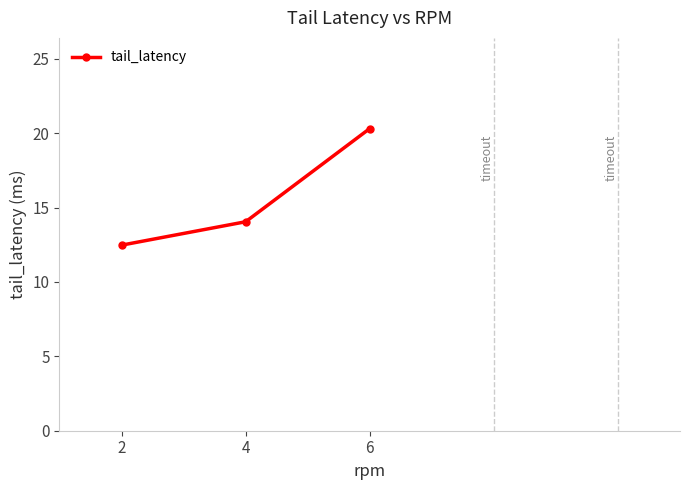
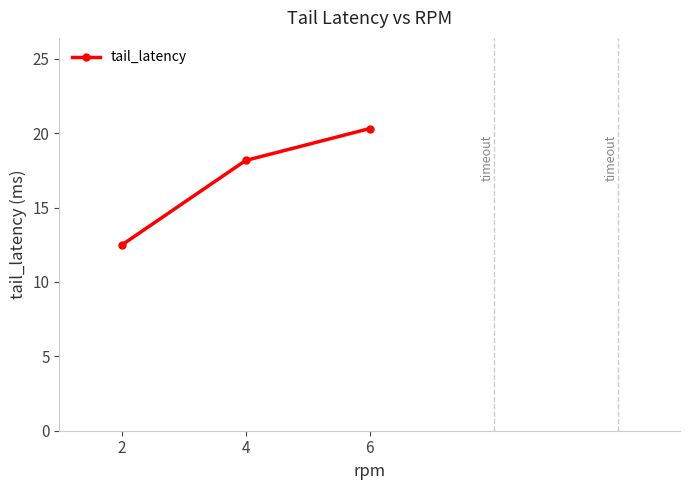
  {
    "2": 12.5,
-   "4": 14.0,
+   "4": 18.2,
    "6": 20.3
  }
